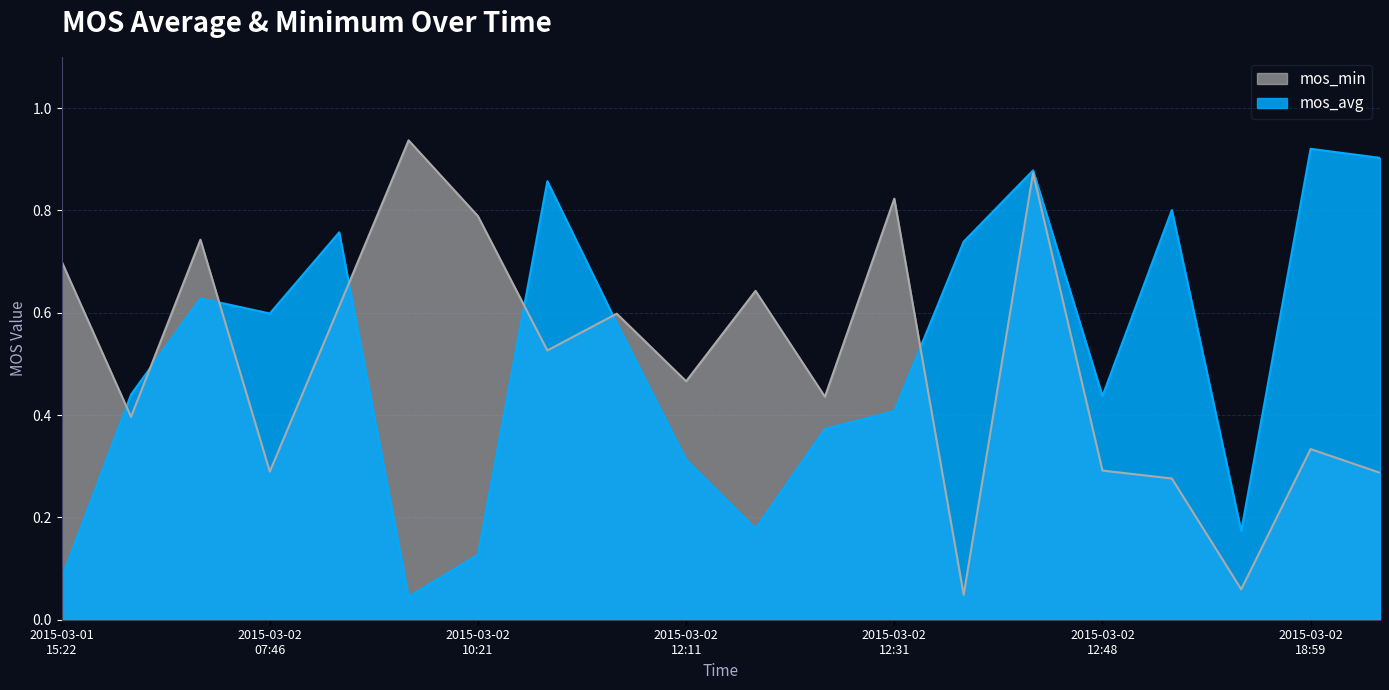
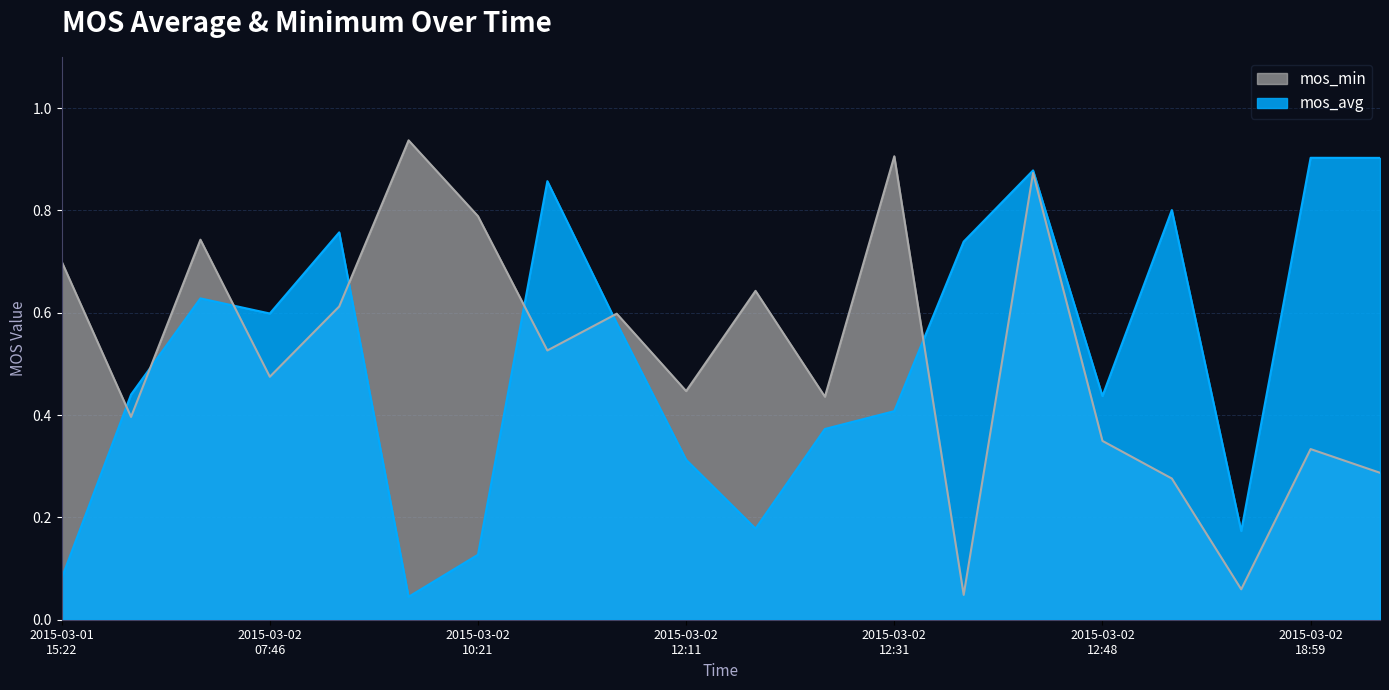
  {
    "mos_min": {
      "2015-03-01 15:22": 0.70,
-     "2015-03-02 07:46": 0.29,
+     "2015-03-02 07:46": 0.47,
      "2015-03-02 10:21": 0.79,
-     "2015-03-02 12:11": 0.47,
-     "2015-03-02 12:31": 0.82,
-     "2015-03-02 12:48": 0.29,
+     "2015-03-02 12:11": 0.45,
+     "2015-03-02 12:31": 0.91,
+     "2015-03-02 12:48": 0.35,
      "2015-03-02 18:59": 0.33
    },
    "mos_avg": {
      "2015-03-01 15:22": 0.08,
      "2015-03-02 07:46": 0.60,
      "2015-03-02 10:21": 0.13,
      "2015-03-02 12:11": 0.31,
      "2015-03-02 12:31": 0.41,
      "2015-03-02 12:48": 0.44,
-     "2015-03-02 18:59": 0.92
+     "2015-03-02 18:59": 0.90
    }
  }
